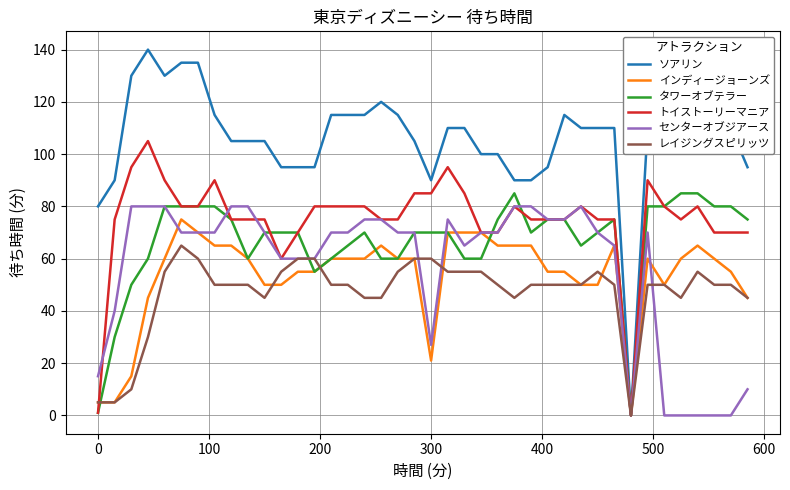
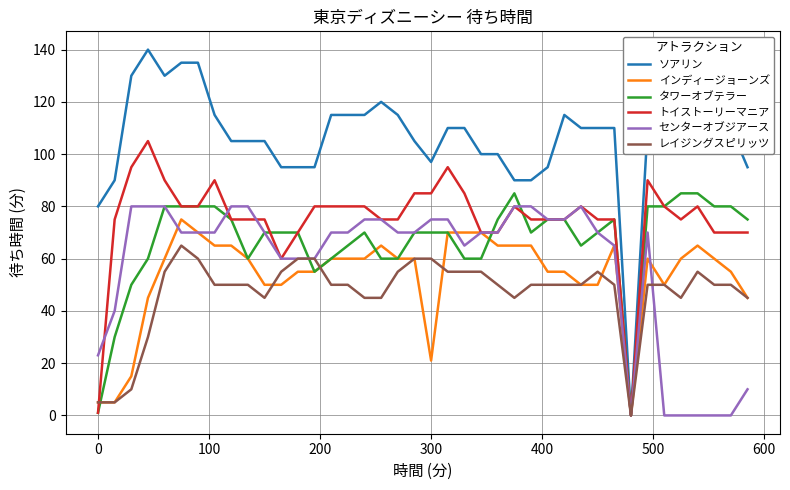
  {
    "ソアリン": {
      "0": 80,
-     "300": 90
+     "300": 97
    },
    "インディージョーンズ": {
      "300": 21
    },
    "タワーオブテラー": {
      "300": 70
    },
    "トイストーリーマニア": {
      "300": 85
    },
    "センターオブジアース": {
-     "0": 15,
-     "300": 27
+     "0": 23,
+     "300": 75
    },
    "レイジングスピリッツ": {
      "300": 60
    }
  }
